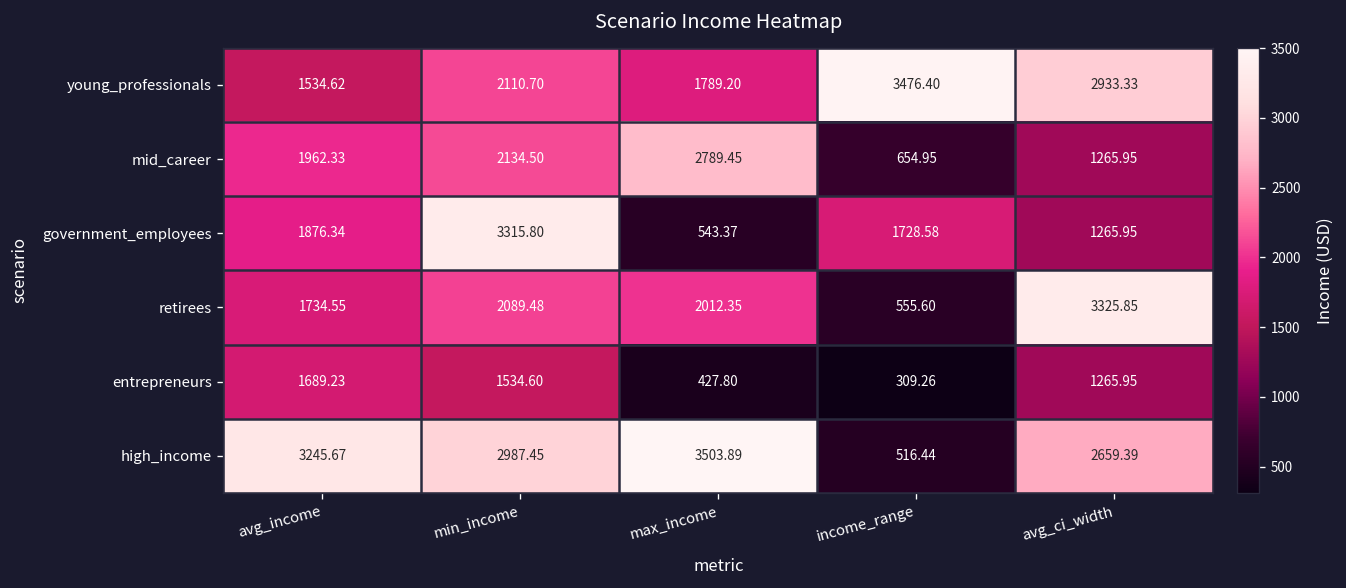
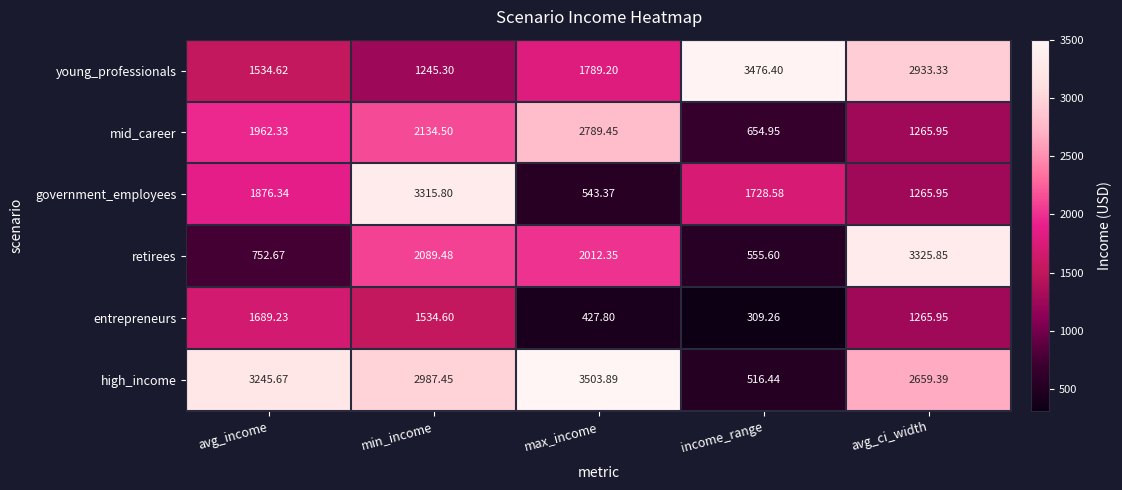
  {
    "young_professionals": {
      "avg_income": 1534.62,
-     "min_income": 2110.70,
+     "min_income": 1245.30,
      "max_income": 1789.20,
      "income_range": 3476.40,
      "avg_ci_width": 2933.33
    },
    "mid_career": {
      "avg_income": 1962.33,
      "min_income": 2134.50,
      "max_income": 2789.45,
      "income_range": 654.95,
      "avg_ci_width": 1265.95
    },
    "government_employees": {
      "avg_income": 1876.34,
      "min_income": 3315.80,
      "max_income": 543.37,
      "income_range": 1728.58,
      "avg_ci_width": 1265.95
    },
    "retirees": {
-     "avg_income": 1734.55,
+     "avg_income": 752.67,
      "min_income": 2089.48,
      "max_income": 2012.35,
      "income_range": 555.60,
      "avg_ci_width": 3325.85
    },
    "entrepreneurs": {
      "avg_income": 1689.23,
      "min_income": 1534.60,
      "max_income": 427.80,
      "income_range": 309.26,
      "avg_ci_width": 1265.95
    },
    "high_income": {
      "avg_income": 3245.67,
      "min_income": 2987.45,
      "max_income": 3503.89,
      "income_range": 516.44,
      "avg_ci_width": 2659.39
    }
  }
